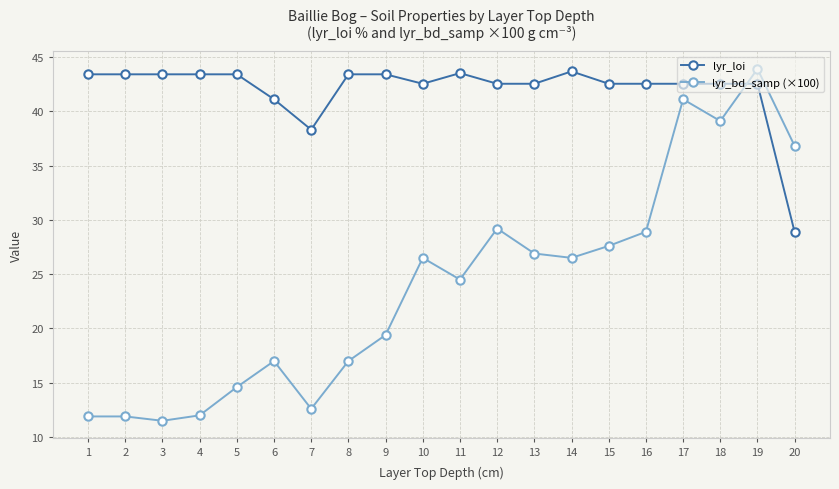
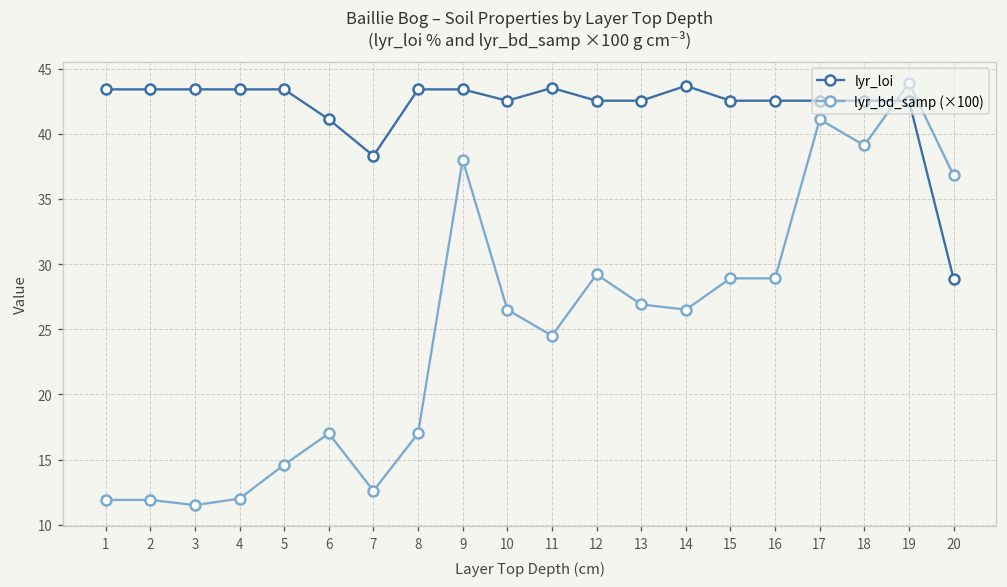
  {
    "lyr_loi": {
      "1": 43.4,
      "2": 43.4,
      "3": 43.4,
      "4": 43.4,
      "5": 43.4,
      "6": 41.1,
      "7": 38.3,
      "8": 43.4,
      "9": 43.4,
      "10": 42.5,
      "11": 43.5,
      "12": 42.5,
      "13": 42.5,
      "14": 43.7,
      "15": 42.5,
      "16": 42.5,
      "20": 28.9
    },
    "lyr_bd_samp (×100)": {
      "1": 11.9,
      "2": 11.9,
      "3": 11.5,
      "4": 12.0,
      "5": 14.6,
      "6": 17.0,
      "7": 12.6,
      "8": 17.0,
-     "9": 19.4,
+     "9": 38.0,
      "10": 26.5,
      "11": 24.5,
      "12": 29.2,
      "13": 26.9,
      "14": 26.5,
-     "15": 27.6,
+     "15": 28.9,
      "16": 28.9,
      "17": 41.1,
      "18": 39.1,
      "20": 36.8
    }
  }
